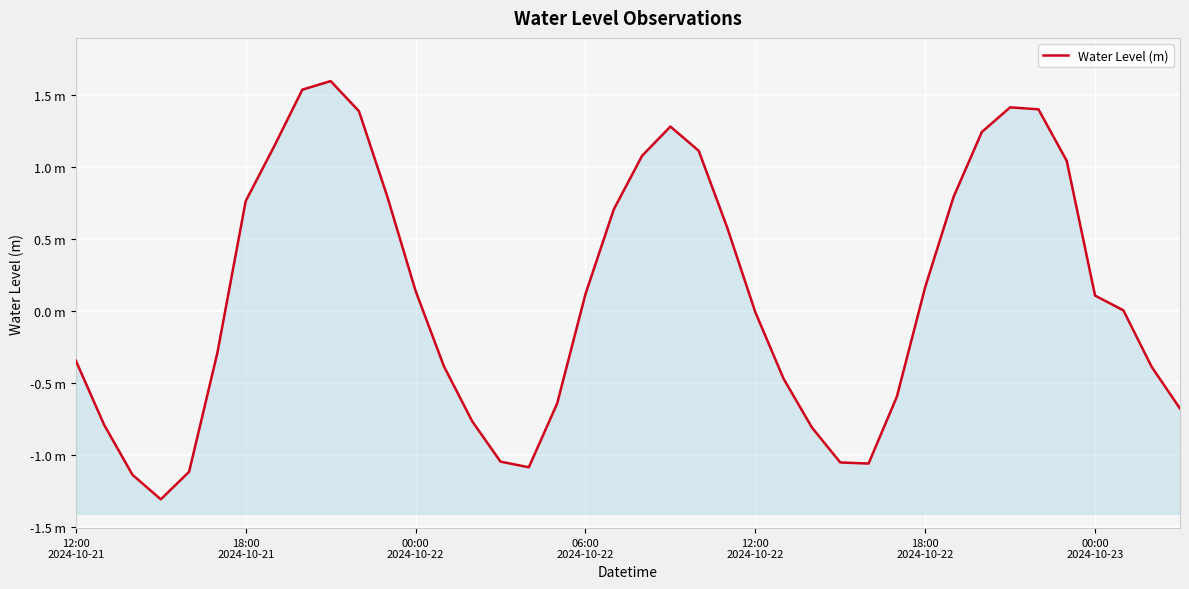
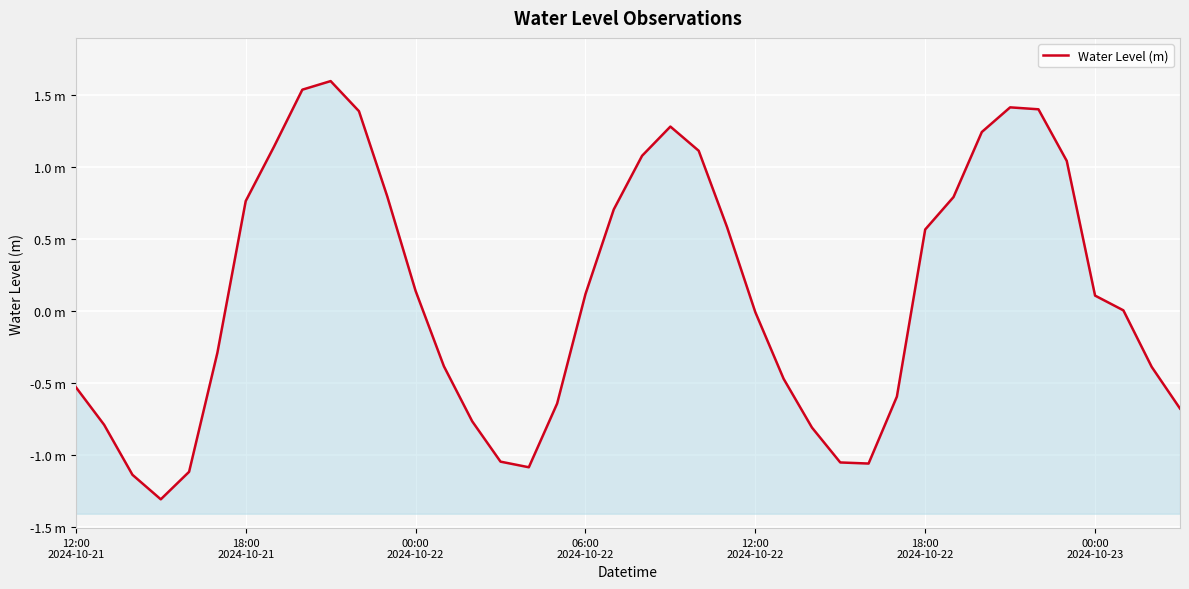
  {
-   "12:00 2024-10-21": "-0.34 m",
+   "12:00 2024-10-21": "-0.53 m",
    "18:00 2024-10-21": "0.76 m",
    "00:00 2024-10-22": "0.14 m",
    "06:00 2024-10-22": "0.12 m",
    "12:00 2024-10-22": "-0.01 m",
-   "18:00 2024-10-22": "0.17 m",
+   "18:00 2024-10-22": "0.57 m",
    "00:00 2024-10-23": "0.11 m"
  }
